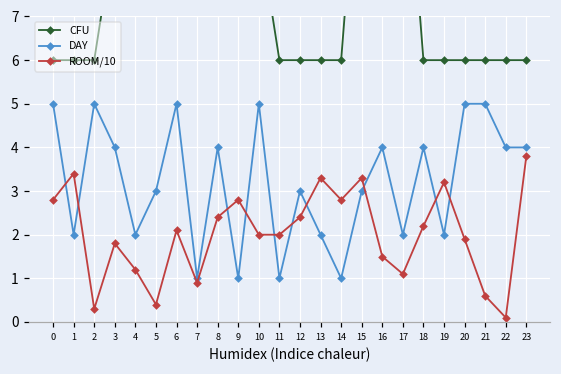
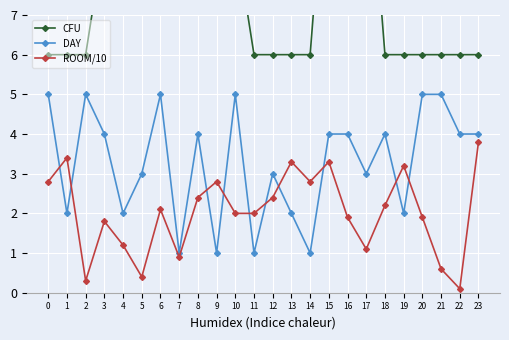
  {
    "CFU": {
      "11": 6.0,
      "12": 6.0,
      "13": 6.0,
      "14": 6.0,
      "18": 6.0,
      "19": 6.0,
      "20": 6.0,
      "21": 6.0,
      "22": 6.0,
      "23": 6.0
    },
    "DAY": {
      "0": 5,
      "1": 2,
      "2": 5,
      "3": 4,
      "4": 2,
      "5": 3,
      "6": 5,
      "7": 1,
      "8": 4,
      "9": 1,
      "10": 5,
      "11": 1,
      "12": 3,
      "13": 2,
      "14": 1,
-     "15": 3,
+     "15": 4,
      "16": 4,
-     "17": 2,
+     "17": 3,
      "18": 4,
      "19": 2,
      "20": 5,
      "21": 5,
      "22": 4,
      "23": 4
    },
    "ROOM/10": {
      "0": 2.8,
      "1": 3.4,
      "2": 0.3,
      "3": 1.8,
      "4": 1.2,
      "5": 0.4,
      "6": 2.1,
      "7": 0.9,
      "8": 2.4,
      "9": 2.8,
      "10": 2.0,
      "11": 2.0,
      "12": 2.4,
      "13": 3.3,
      "14": 2.8,
      "15": 3.3,
-     "16": 1.5,
+     "16": 1.9,
      "17": 1.1,
      "18": 2.2,
      "19": 3.2,
      "20": 1.9,
      "21": 0.6,
      "22": 0.1,
      "23": 3.8
    }
  }
